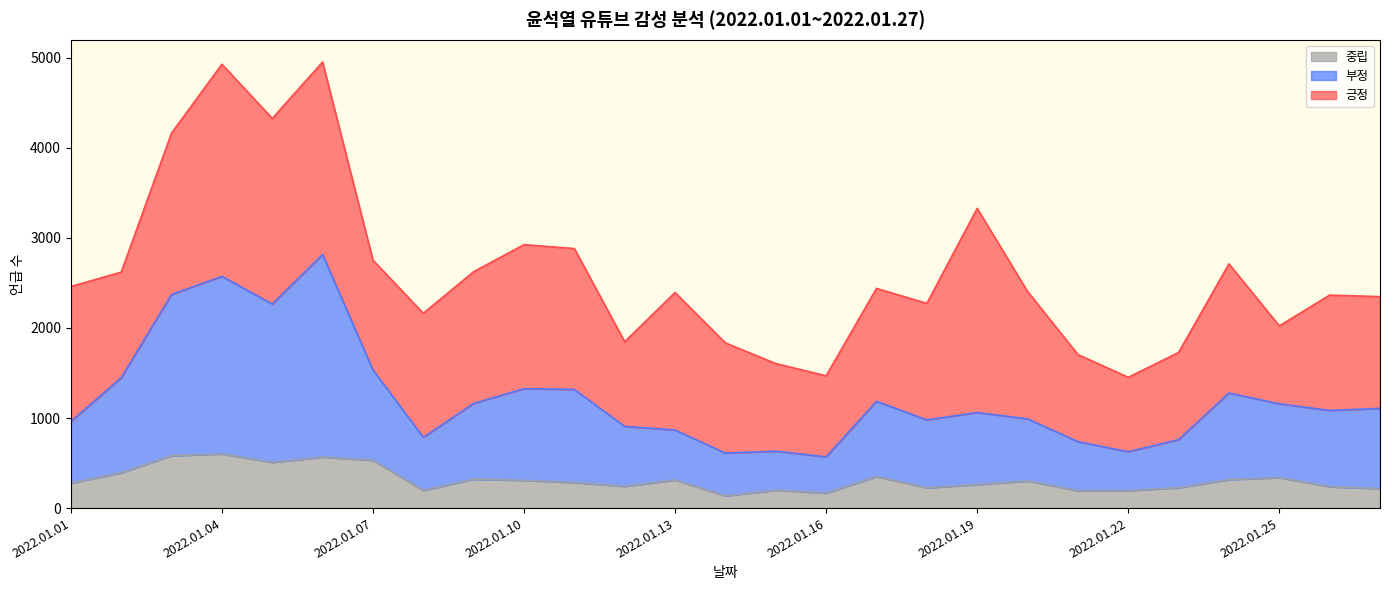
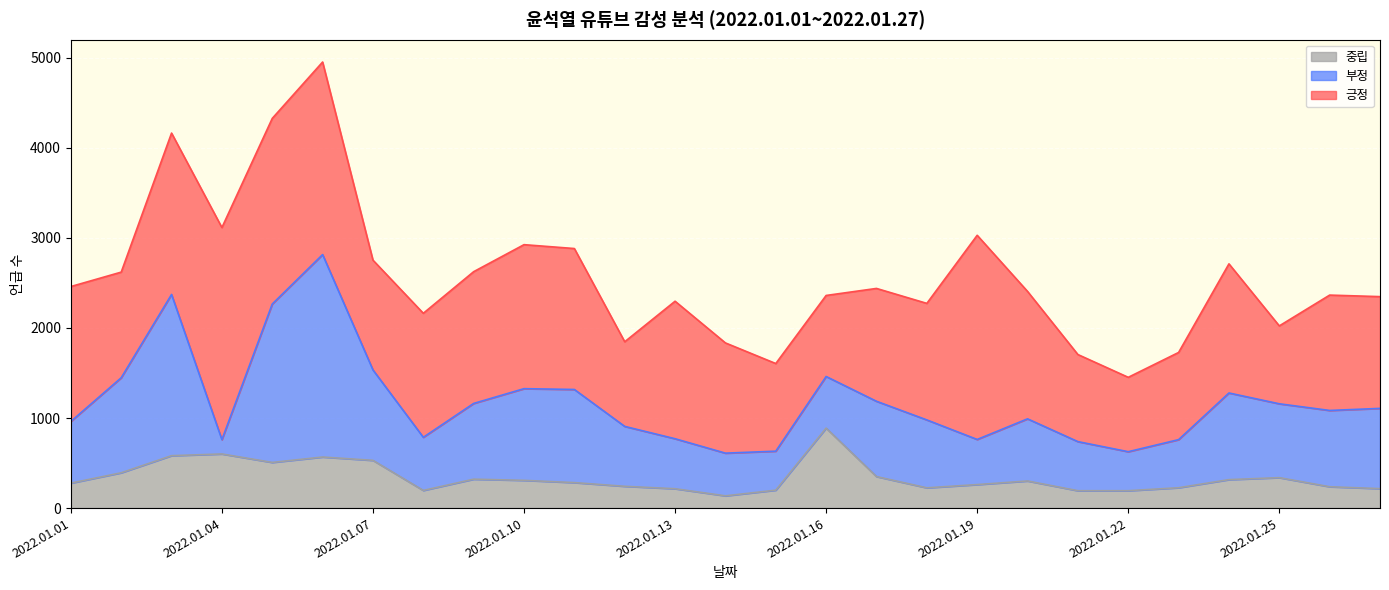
  {
    "중립": {
      "2022.01.01": 300,
      "2022.01.04": 600,
      "2022.01.07": 500,
      "2022.01.10": 300,
-     "2022.01.13": 300,
-     "2022.01.16": 200,
+     "2022.01.13": 200,
+     "2022.01.16": 900,
      "2022.01.19": 300,
      "2022.01.22": 200,
      "2022.01.25": 300
    },
    "부정": {
      "2022.01.01": 700,
-     "2022.01.04": 2000,
+     "2022.01.04": 200,
      "2022.01.07": 1000,
      "2022.01.10": 1000,
      "2022.01.13": 600,
-     "2022.01.16": 400,
-     "2022.01.19": 800,
+     "2022.01.16": 600,
+     "2022.01.19": 500,
      "2022.01.22": 400,
      "2022.01.25": 800
    },
    "긍정": {
      "2022.01.01": 1500,
      "2022.01.04": 2400,
      "2022.01.07": 1200,
      "2022.01.10": 1600,
      "2022.01.13": 1500,
      "2022.01.16": 900,
      "2022.01.19": 2300,
      "2022.01.22": 800,
      "2022.01.25": 900
    }
  }
